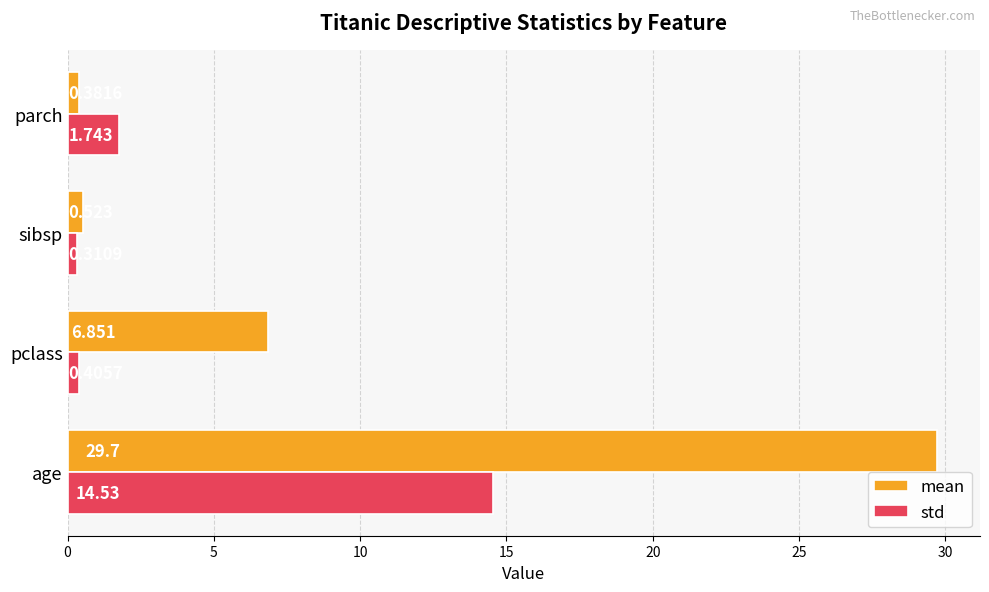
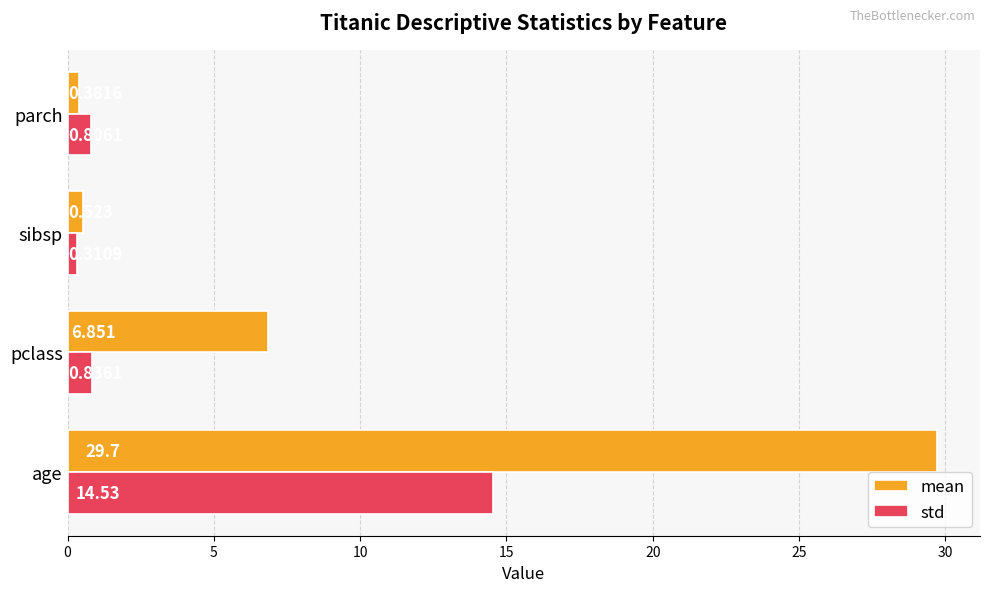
  {
    "mean": {
      "pclass": 6.851,
      "age": 29.7
    },
    "std": {
-     "parch": 1.7,
+     "parch": 0.8,
      "sibsp": 0.3,
-     "pclass": 0.4
+     "pclass": 0.8
    }
  }
